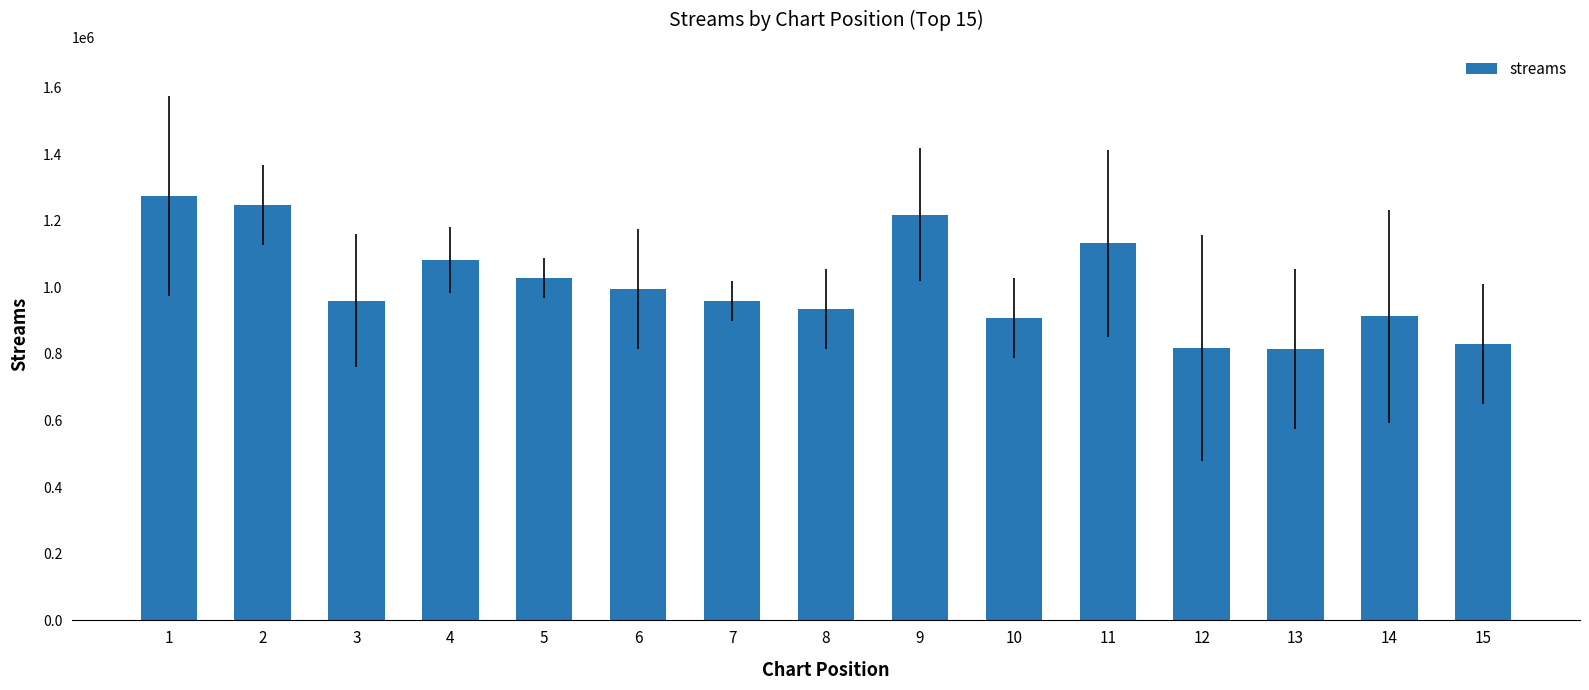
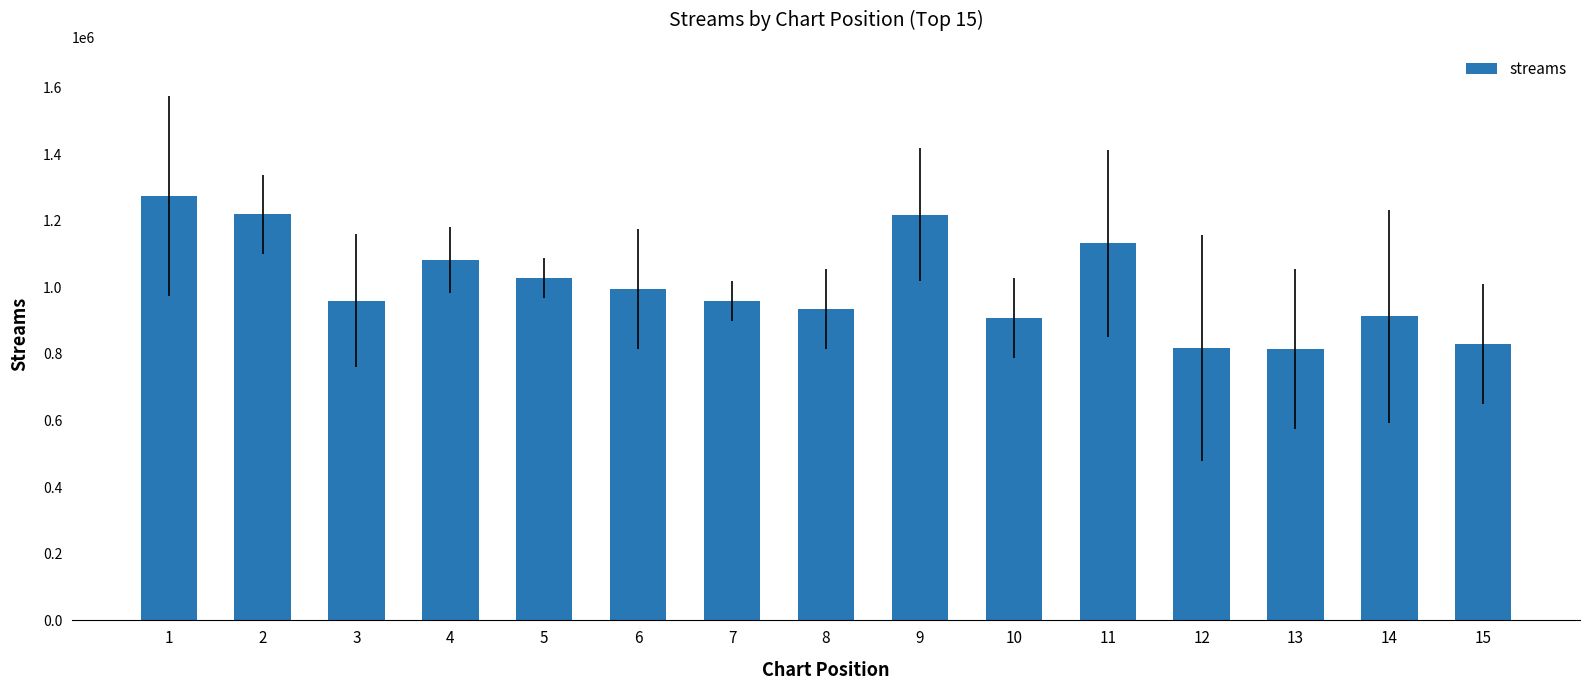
  {
    "1": 1280000,
-   "2": 1250000,
+   "2": 1220000,
    "3": 960000,
    "4": 1080000,
    "5": 1030000,
    "6": 1000000,
    "7": 960000,
    "8": 930000,
    "9": 1220000,
    "10": 910000,
    "11": 1130000,
    "12": 820000,
    "13": 820000,
    "14": 910000,
    "15": 830000
  }
